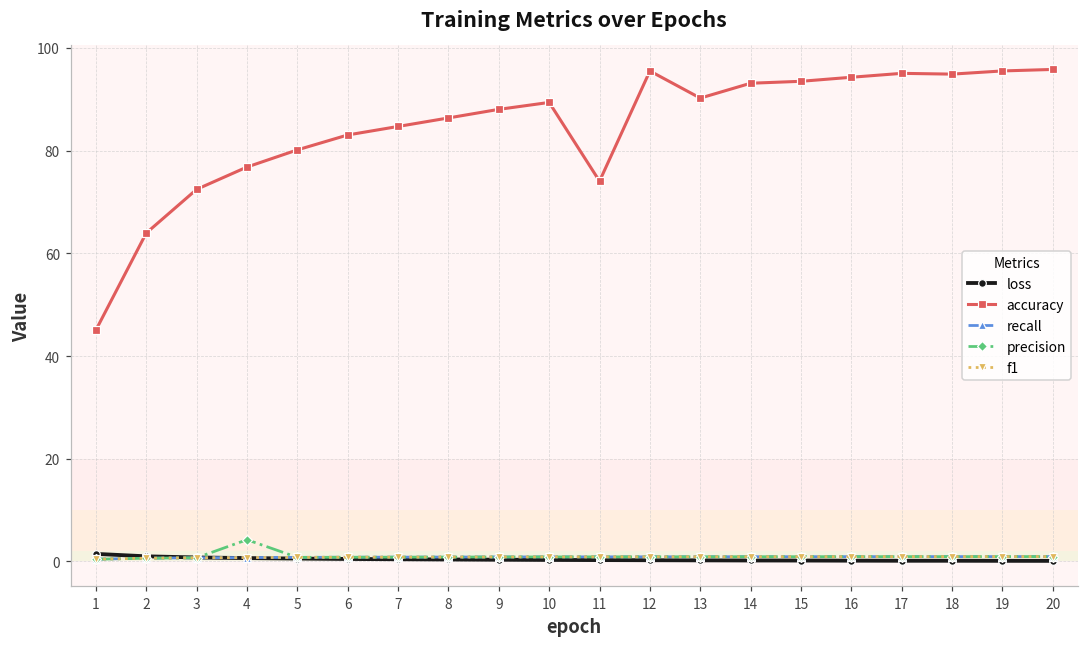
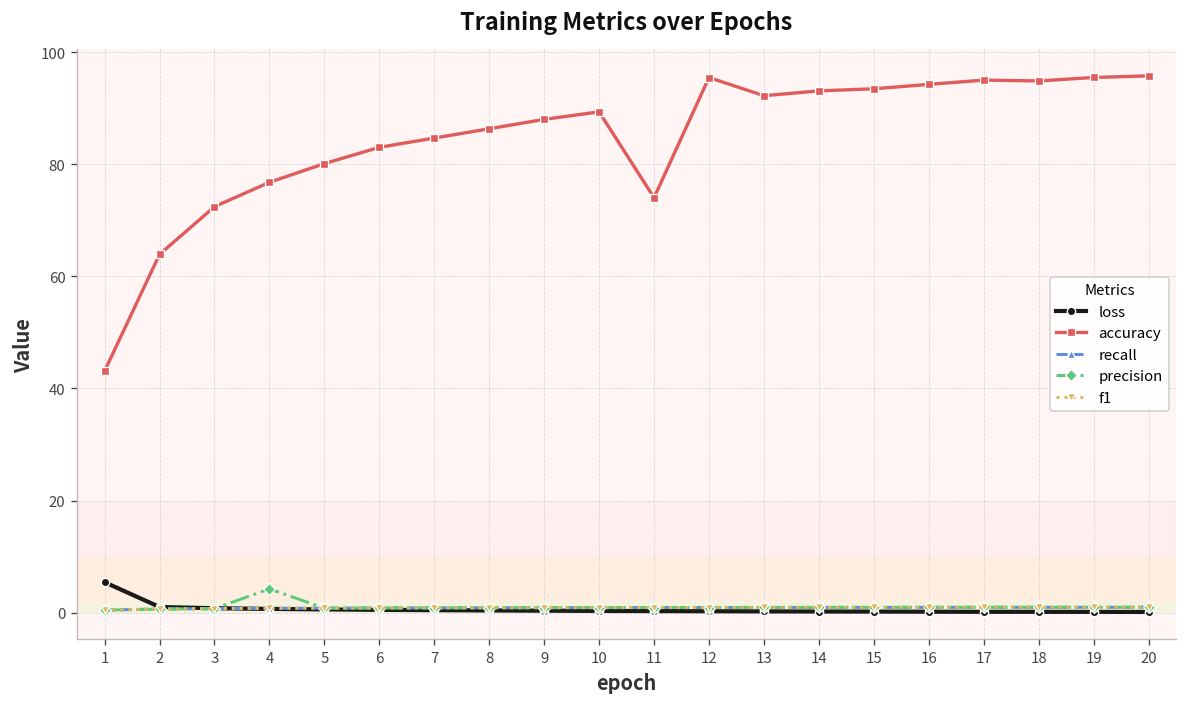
  {
    "loss": {
-     "1": 1,
+     "1": 5,
      "9": 0,
      "10": 0,
      "11": 0,
      "12": 0,
      "13": 0,
      "14": 0,
      "15": 0,
      "16": 0,
      "17": 0,
      "18": 0,
      "19": 0,
      "20": 0
    },
    "accuracy": {
-     "1": 45,
+     "1": 43,
      "2": 64,
      "3": 72,
      "4": 77,
      "5": 80,
      "6": 83,
      "7": 85,
      "8": 86,
      "9": 88,
      "10": 89,
      "11": 74,
      "12": 95,
-     "13": 90,
+     "13": 92,
      "14": 93,
      "15": 93,
      "16": 94,
      "17": 95,
      "18": 95,
      "19": 95,
      "20": 96
    },
    "precision": {
      "4": 4
    }
  }
